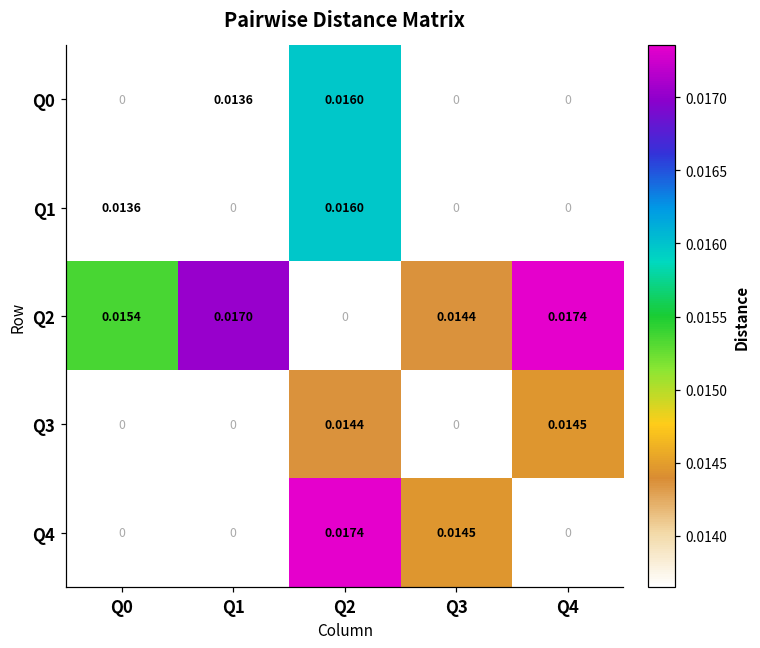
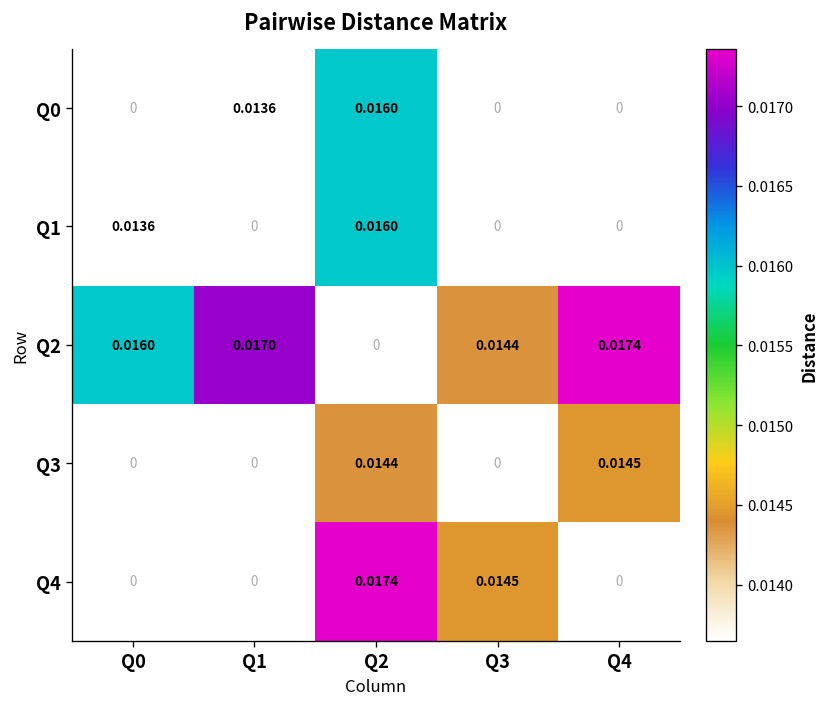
  {
    "Q0": {
      "Q1": 0.0136,
      "Q2": 0.0160
    },
    "Q1": {
      "Q0": 0.0136,
      "Q2": 0.0160
    },
    "Q2": {
-     "Q0": 0.0154,
+     "Q0": 0.0160,
      "Q1": 0.0170,
      "Q3": 0.0144,
      "Q4": 0.0174
    },
    "Q3": {
      "Q2": 0.0144,
      "Q4": 0.0145
    },
    "Q4": {
      "Q2": 0.0174,
      "Q3": 0.0145
    }
  }
